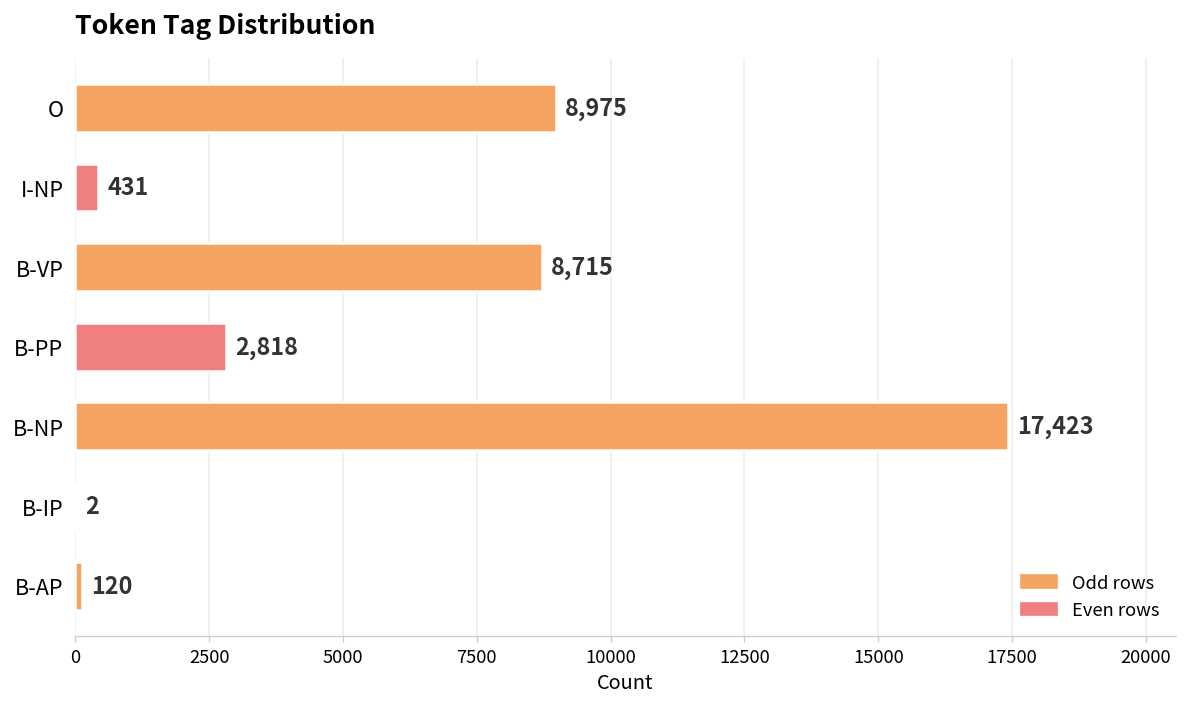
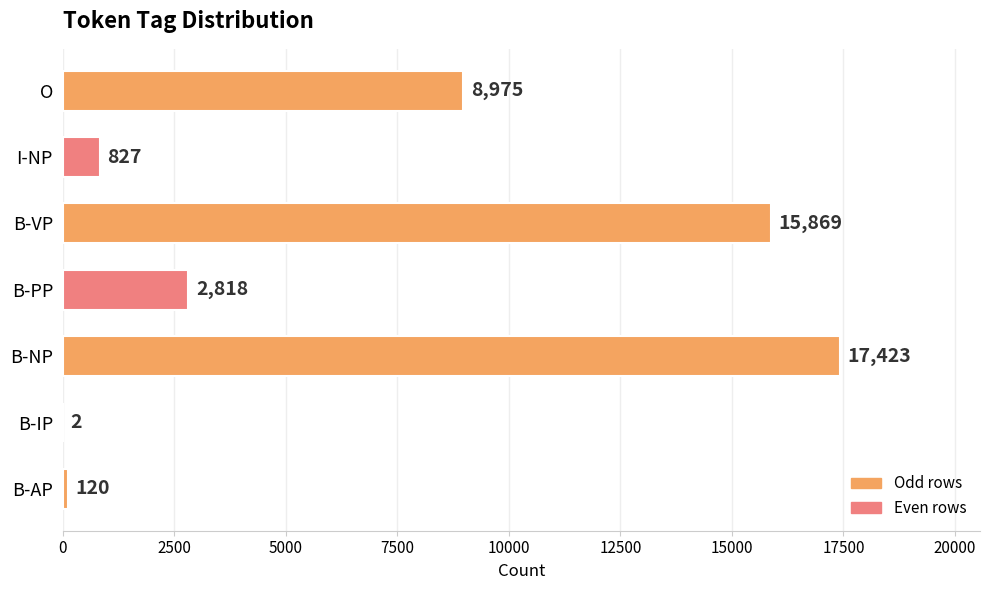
  {
    "O": "8,975",
-   "I-NP": "431",
-   "B-VP": "8,715",
+   "I-NP": "827",
+   "B-VP": "15,869",
    "B-PP": "2,818",
    "B-NP": "17,423",
    "B-IP": "2",
    "B-AP": "120"
  }
